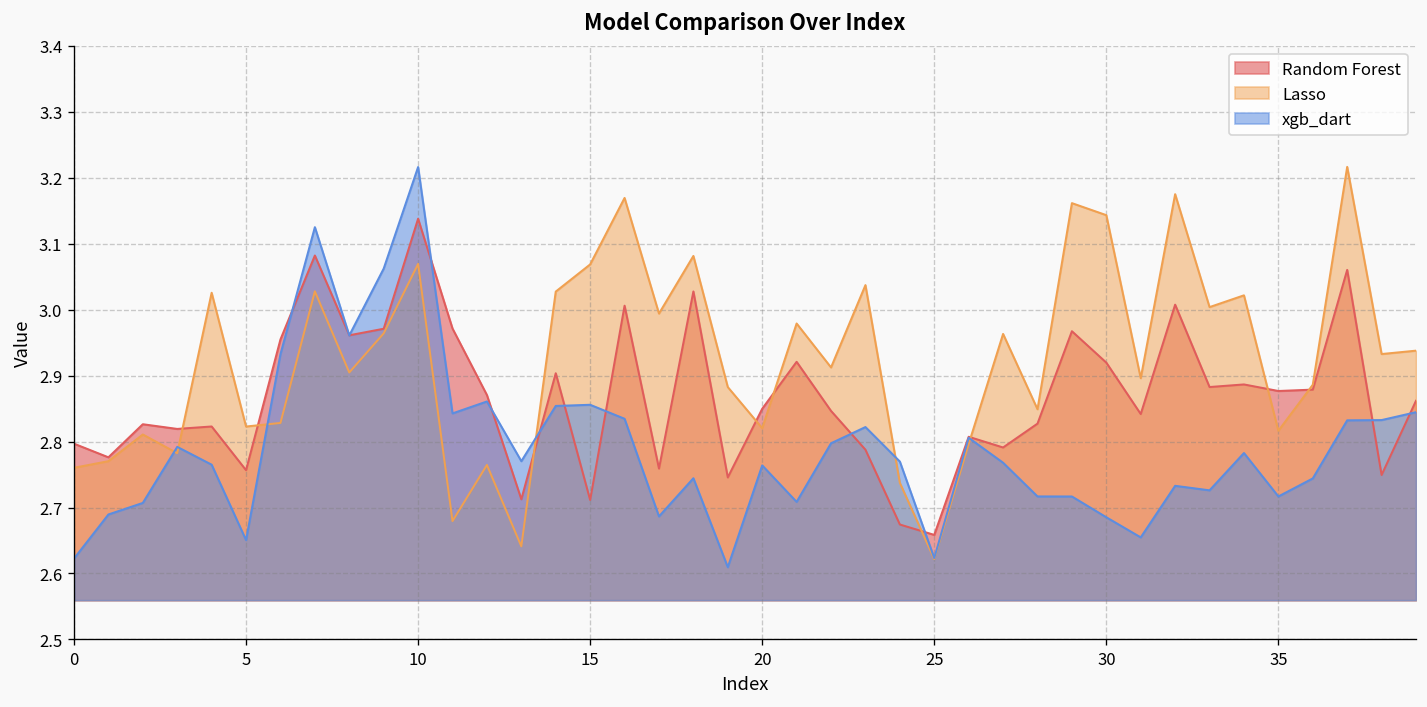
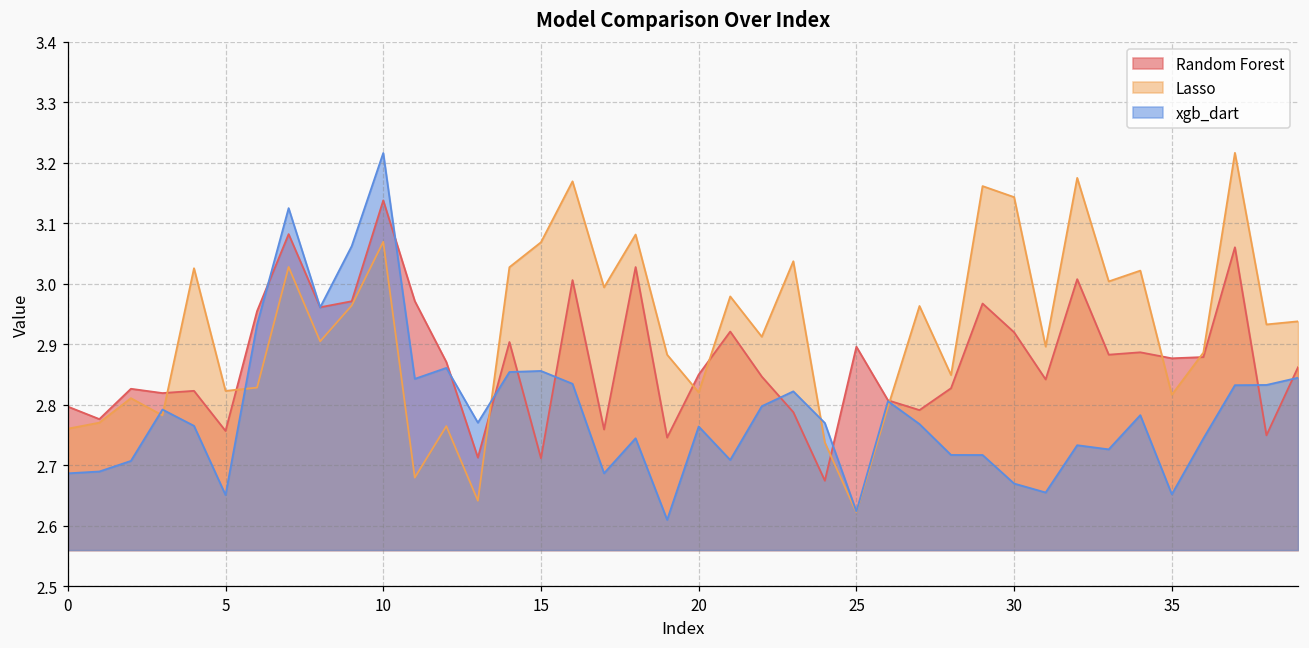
  {
    "Random Forest": {
      "0": 2.80,
      "5": 2.76,
      "10": 3.14,
      "15": 2.71,
      "20": 2.85,
-     "25": 2.66,
+     "25": 2.90,
      "30": 2.92,
      "35": 2.88
    },
    "Lasso": {
      "0": 2.76,
      "5": 2.82,
      "10": 3.07,
      "15": 3.07,
      "20": 2.82,
      "30": 3.14,
      "35": 2.82
    },
    "xgb_dart": {
-     "0": 2.62,
+     "0": 2.69,
      "5": 2.65,
      "10": 3.22,
      "15": 2.86,
      "20": 2.76,
-     "30": 2.69,
-     "35": 2.72
+     "30": 2.67,
+     "35": 2.65
    }
  }
